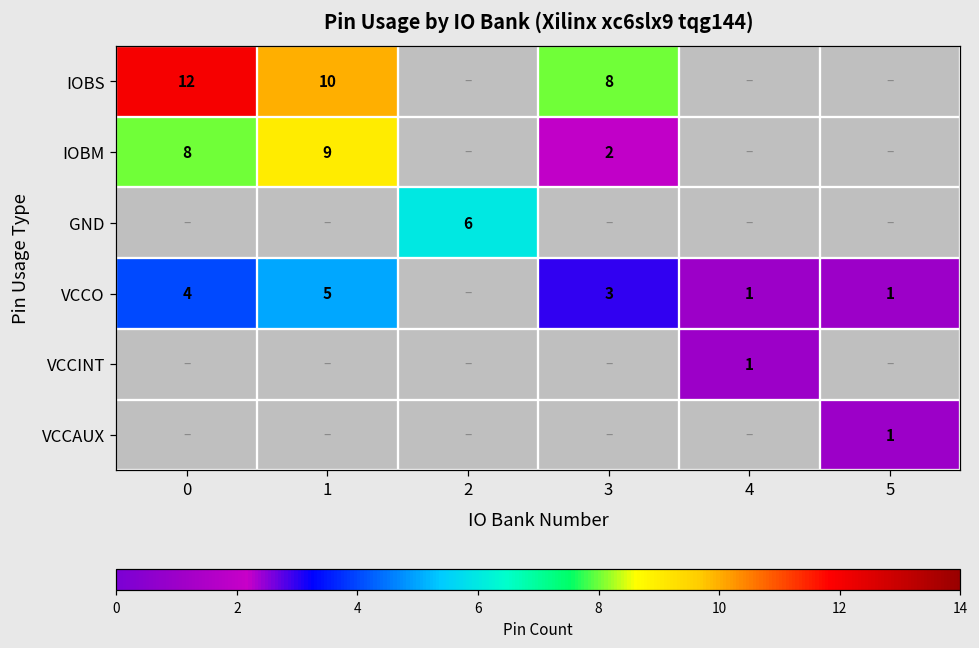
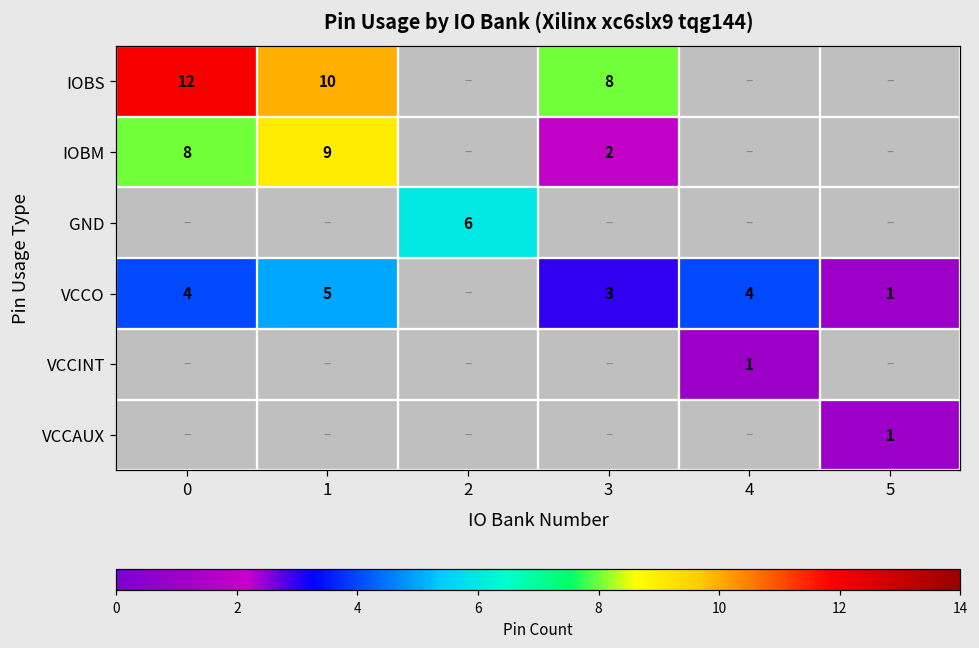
  {
    "IOBS": {
      "0": 12,
      "1": 10,
      "3": 8
    },
    "IOBM": {
      "0": 8,
      "1": 9,
      "3": 2
    },
    "GND": {
      "2": 6
    },
    "VCCO": {
      "0": 4,
      "1": 5,
      "3": 3,
-     "4": 1,
+     "4": 4,
      "5": 1
    },
    "VCCINT": {
      "4": 1
    },
    "VCCAUX": {
      "5": 1
    }
  }
